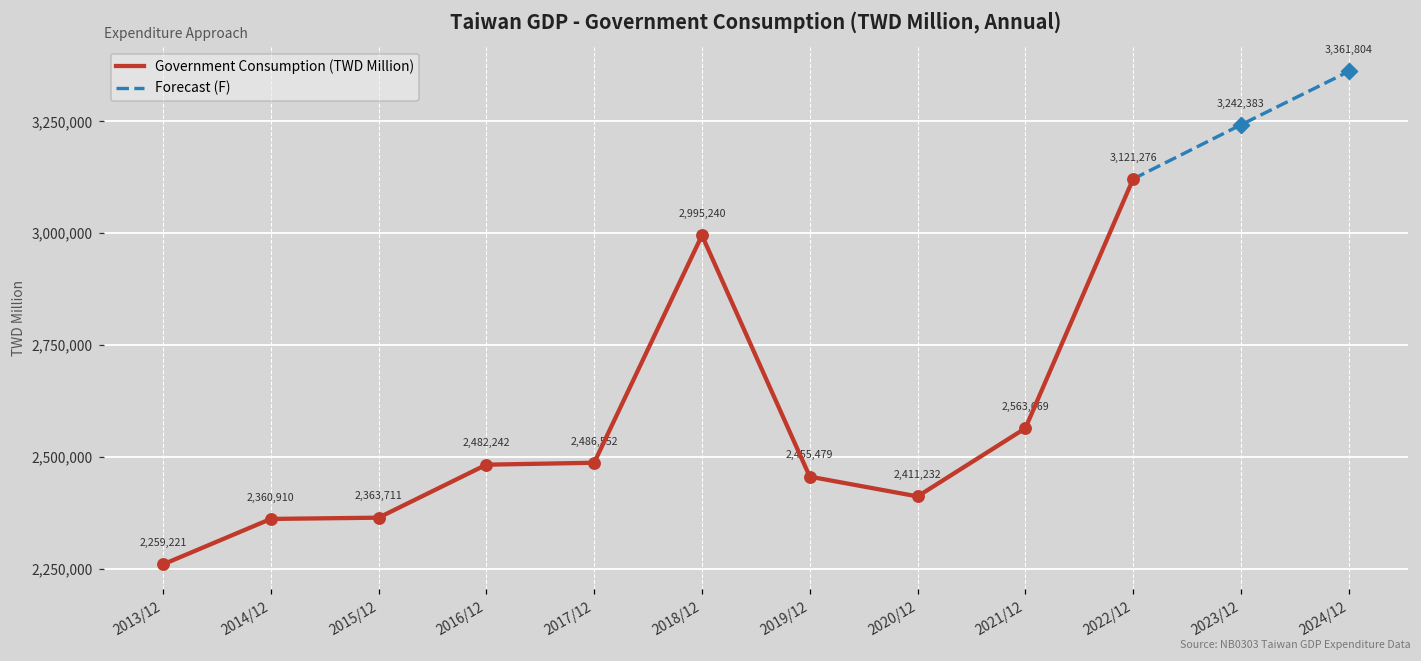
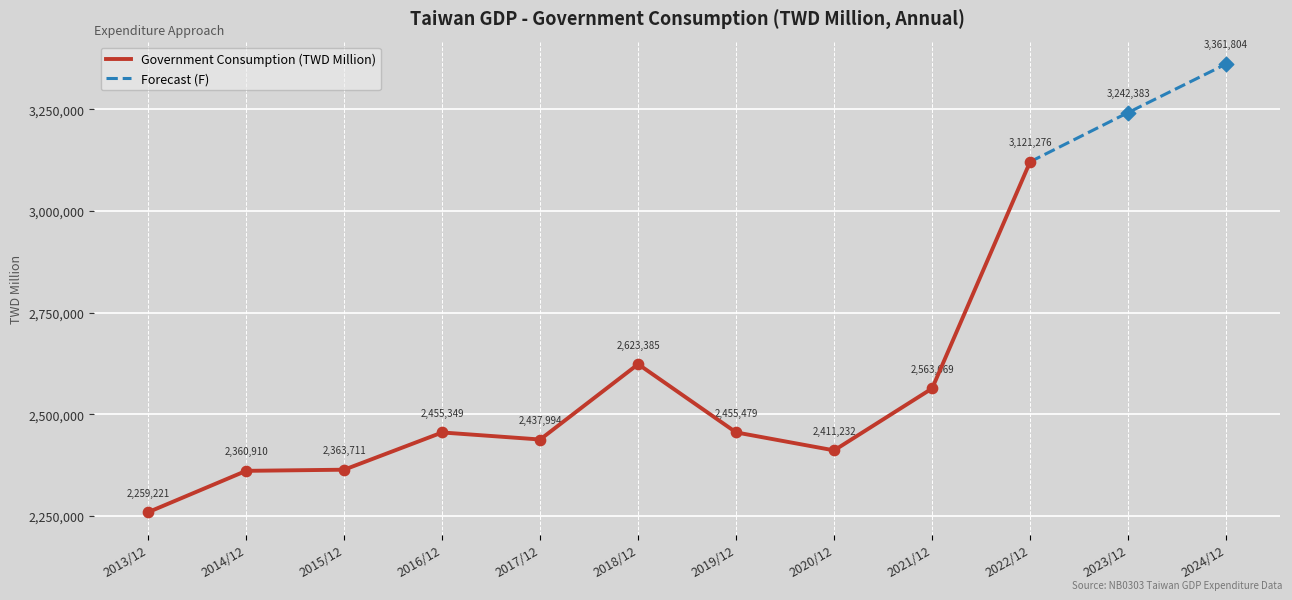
  {
    "Government Consumption (TWD Million)": {
      "2013/12": "2,259,221",
      "2014/12": "2,360,910",
      "2015/12": "2,363,711",
-     "2016/12": "2,482,242",
-     "2017/12": "2,486,552",
-     "2018/12": "2,995,240",
+     "2016/12": "2,455,349",
+     "2017/12": "2,437,994",
+     "2018/12": "2,623,385",
      "2019/12": "2,455,479",
      "2020/12": "2,411,232",
      "2021/12": "2,563,669"
    }
  }
